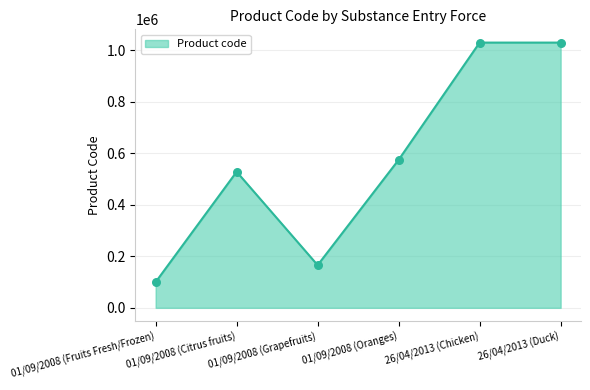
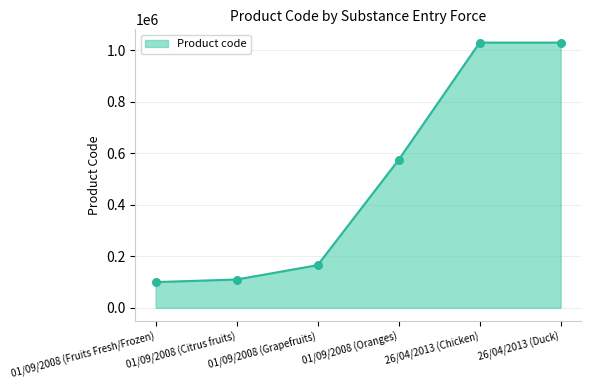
  {
    "01/09/2008 (Fruits Fresh/Frozen)": 100000,
-   "01/09/2008 (Citrus fruits)": 530000,
+   "01/09/2008 (Citrus fruits)": 110000,
    "01/09/2008 (Grapefruits)": 170000,
    "01/09/2008 (Oranges)": 570000,
    "26/04/2013 (Chicken)": 1030000,
    "26/04/2013 (Duck)": 1030000
  }
